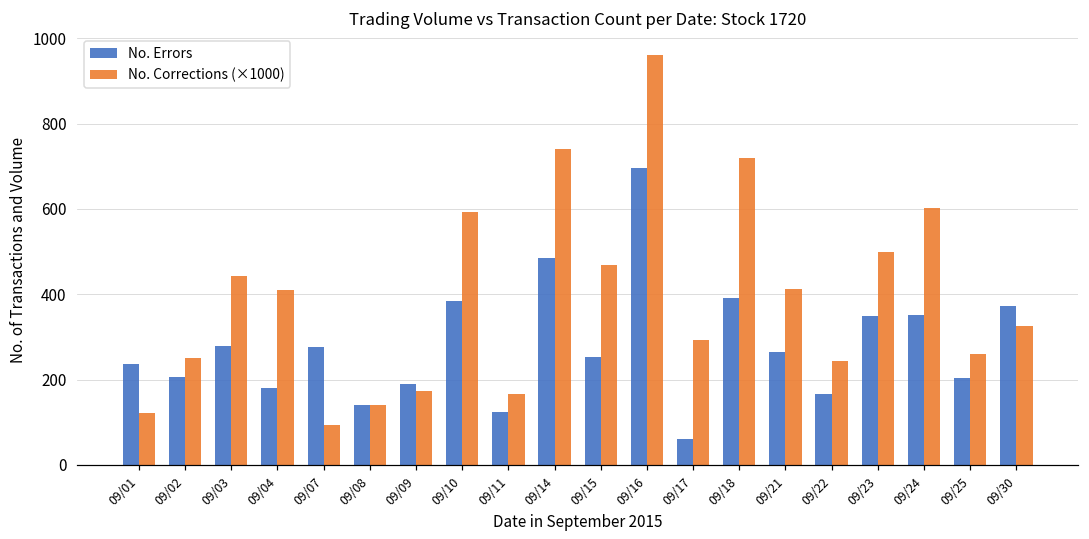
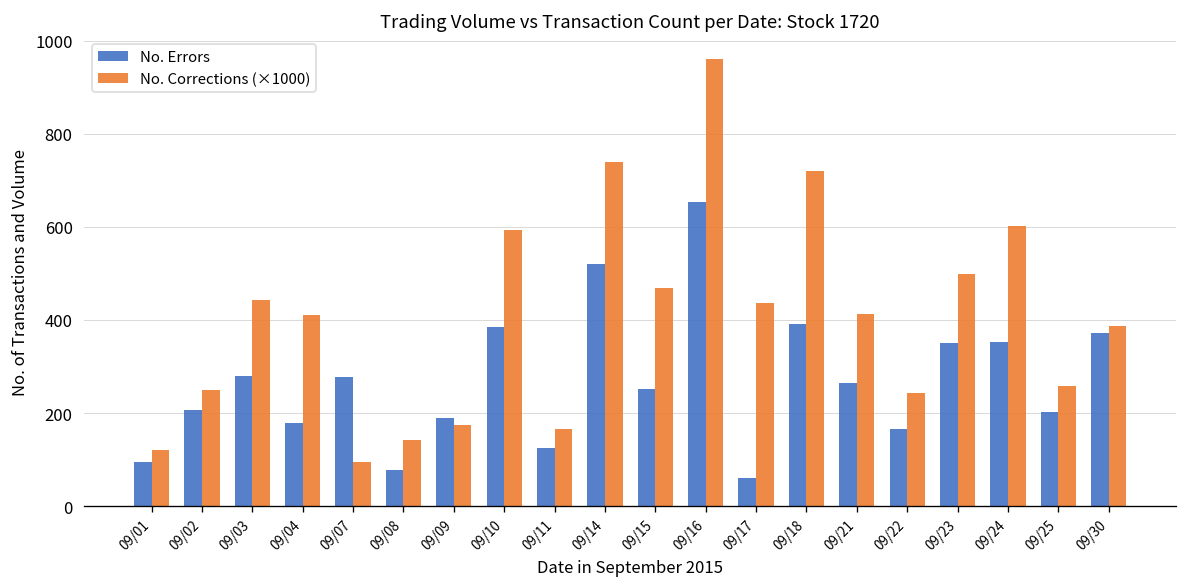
  {
    "No. Errors": {
-     "09/01": 240,
+     "09/01": 90,
      "09/02": 210,
      "09/03": 280,
      "09/04": 180,
      "09/07": 280,
-     "09/08": 140,
+     "09/08": 80,
      "09/09": 190,
      "09/10": 390,
      "09/11": 130,
-     "09/14": 480,
+     "09/14": 520,
      "09/15": 250,
-     "09/16": 700,
+     "09/16": 650,
      "09/17": 60,
      "09/18": 390,
      "09/21": 260,
      "09/22": 170,
      "09/23": 350,
      "09/24": 350,
      "09/25": 200,
      "09/30": 370
    },
    "No. Corrections (×1000)": {
      "09/01": 120,
      "09/02": 250,
      "09/03": 440,
      "09/04": 410,
      "09/07": 90,
      "09/08": 140,
      "09/09": 170,
      "09/10": 590,
      "09/11": 170,
      "09/14": 740,
      "09/15": 470,
      "09/16": 960,
-     "09/17": 290,
+     "09/17": 440,
      "09/18": 720,
      "09/21": 410,
      "09/22": 240,
      "09/23": 500,
      "09/24": 600,
      "09/25": 260,
-     "09/30": 330
+     "09/30": 390
    }
  }
